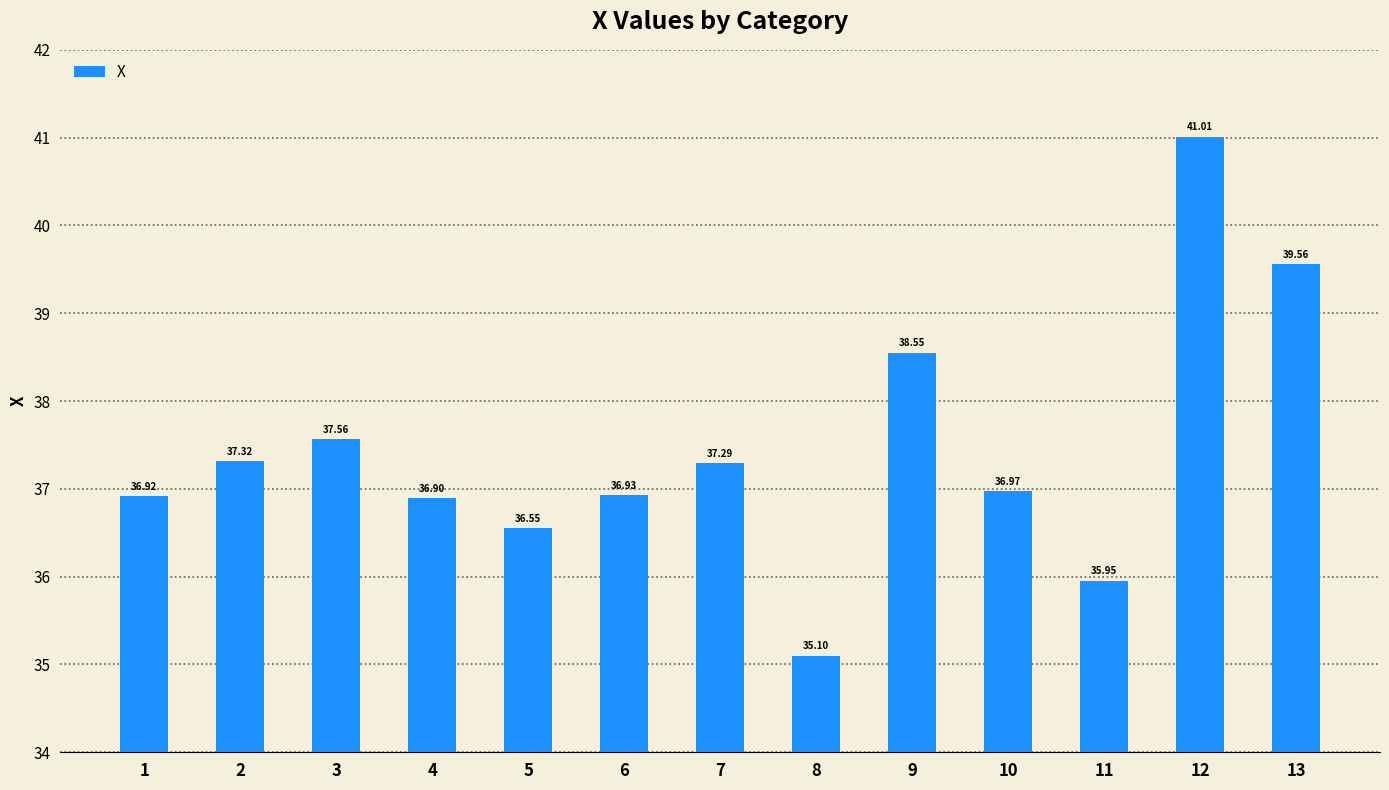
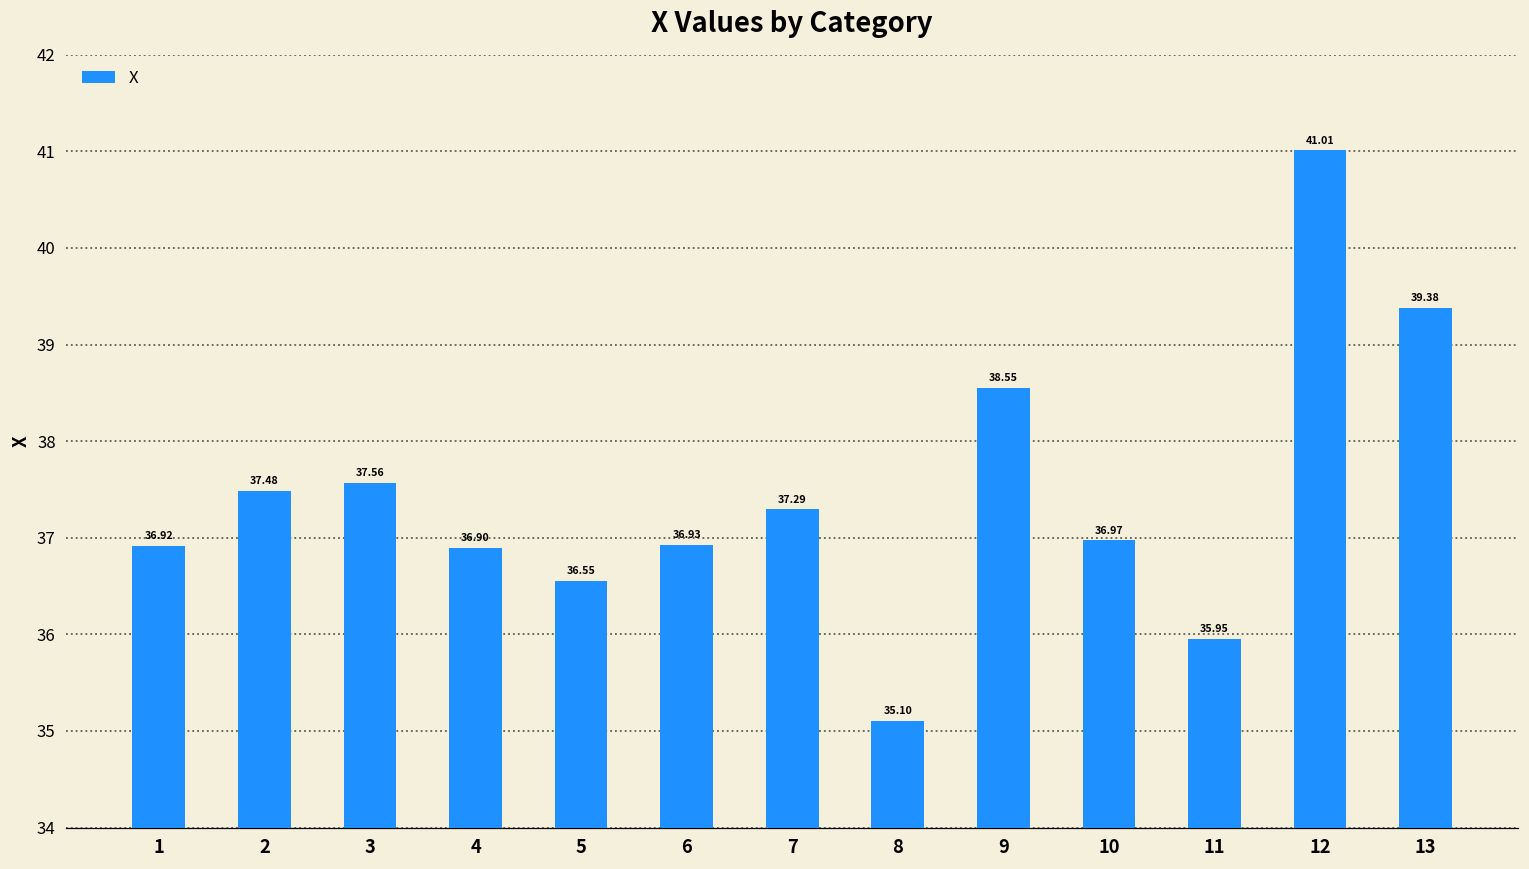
  {
    "1": 36.92,
-   "2": 37.32,
+   "2": 37.48,
    "3": 37.56,
    "4": 36.90,
    "5": 36.55,
    "6": 36.93,
    "7": 37.29,
    "8": 35.10,
    "9": 38.55,
    "10": 36.97,
    "11": 35.95,
    "12": 41.01,
-   "13": 39.56
+   "13": 39.38
  }
